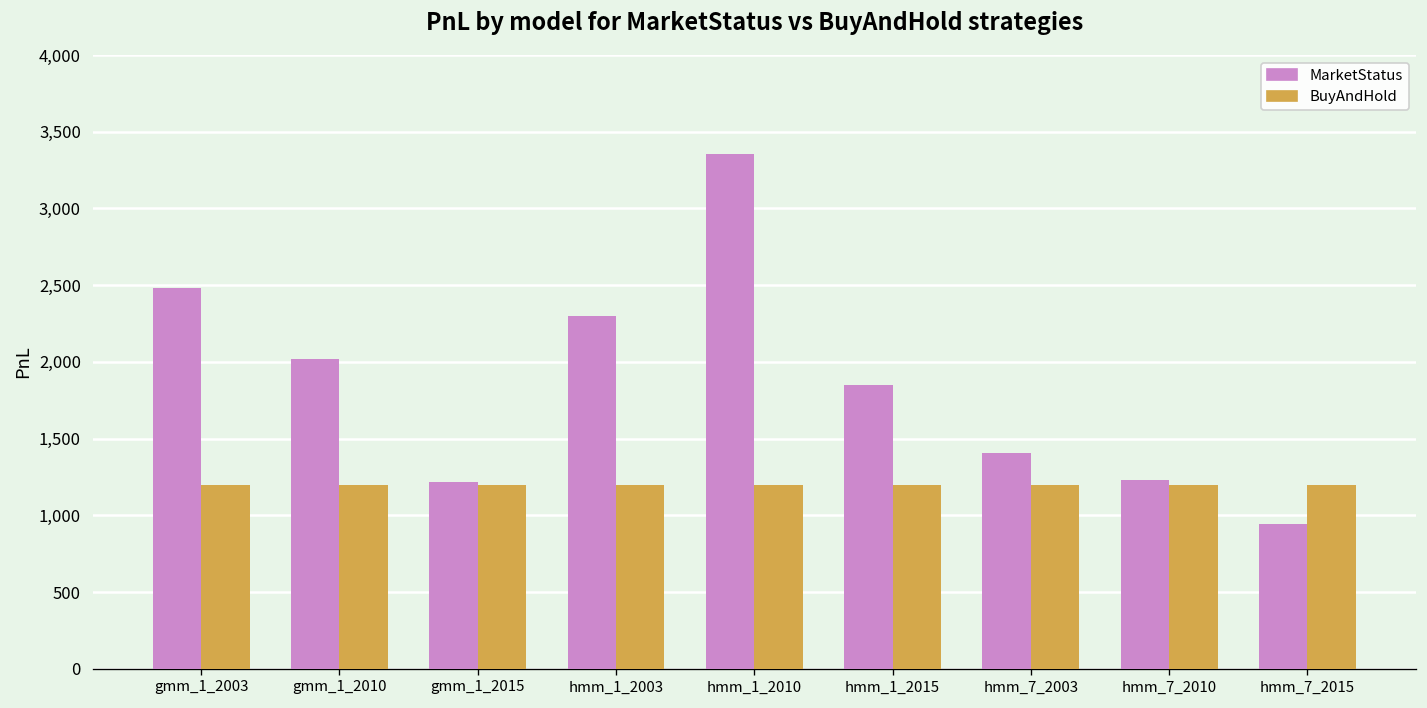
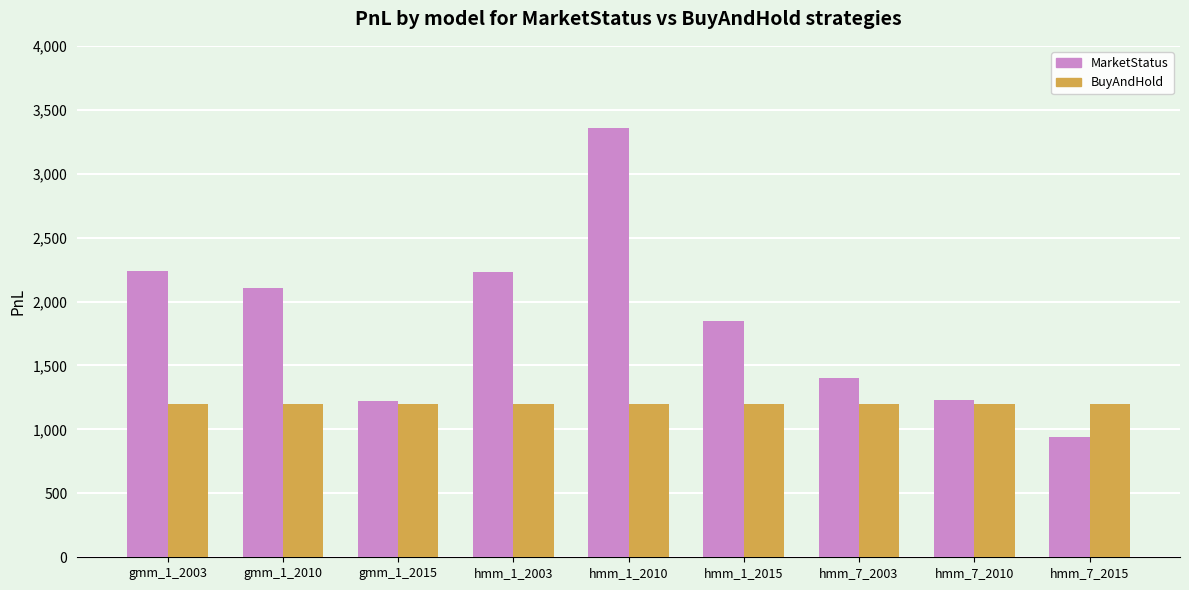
  {
    "MarketStatus": {
-     "gmm_1_2003": "2,480",
-     "gmm_1_2010": "2,020",
+     "gmm_1_2003": "2,240",
+     "gmm_1_2010": "2,100",
      "gmm_1_2015": "1,220",
-     "hmm_1_2003": "2,300",
+     "hmm_1_2003": "2,230",
      "hmm_1_2010": "3,360",
      "hmm_1_2015": "1,850",
      "hmm_7_2003": "1,400",
      "hmm_7_2010": "1,230",
      "hmm_7_2015": "940"
    },
    "BuyAndHold": {
      "gmm_1_2003": "1,200",
      "gmm_1_2010": "1,200",
      "gmm_1_2015": "1,200",
      "hmm_1_2003": "1,200",
      "hmm_1_2010": "1,200",
      "hmm_1_2015": "1,200",
      "hmm_7_2003": "1,200",
      "hmm_7_2010": "1,200",
      "hmm_7_2015": "1,200"
    }
  }
